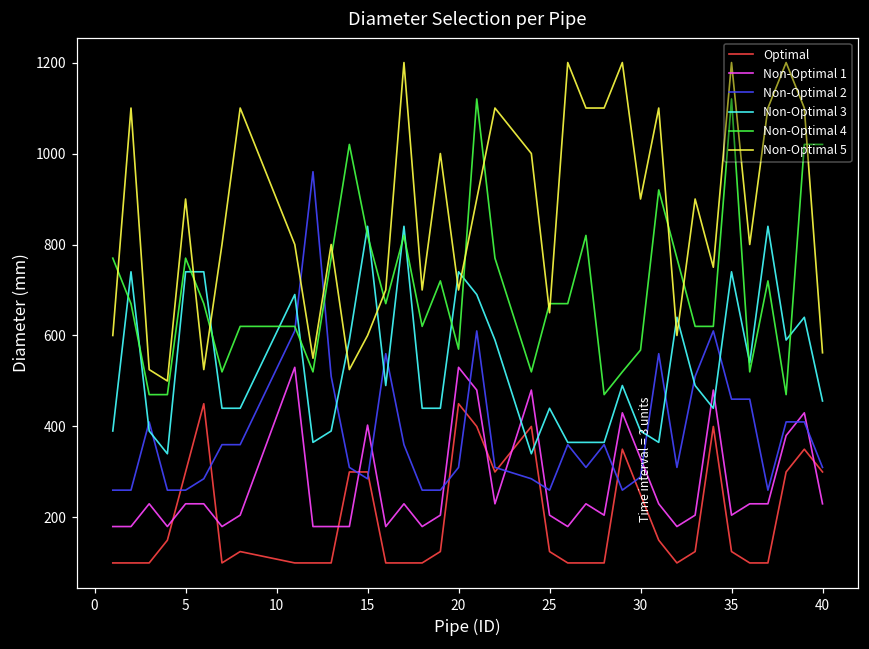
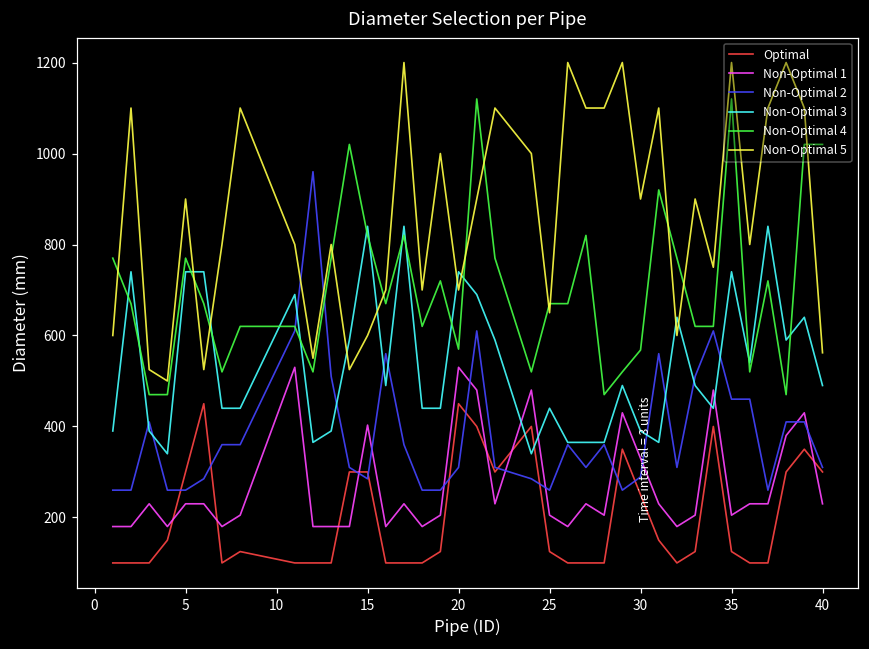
  {
    "Optimal": {
      "5": 300,
      "15": 300,
      "20": 450,
      "25": 130,
      "35": 130,
      "40": 300
    },
    "Non-Optimal 1": {
      "5": 230,
      "15": 400,
      "20": 530,
      "25": 210,
      "35": 210,
      "40": 230
    },
    "Non-Optimal 2": {
      "5": 260,
      "15": 290,
      "20": 310,
      "25": 260,
      "35": 460,
      "40": 310
    },
    "Non-Optimal 3": {
      "5": 740,
      "15": 840,
      "20": 740,
      "25": 440,
      "35": 740,
-     "40": 460
+     "40": 490
    },
    "Non-Optimal 4": {
      "5": 770,
      "15": 820,
      "20": 570,
      "25": 670,
      "30": 570
    },
    "Non-Optimal 5": {
      "5": 900,
      "15": 600,
      "20": 700,
      "25": 650,
      "30": 900,
      "40": 560
    }
  }
